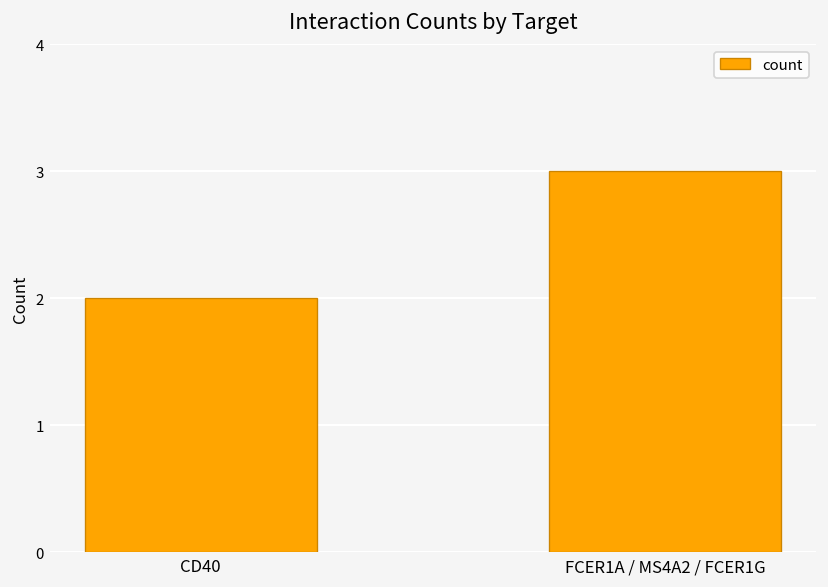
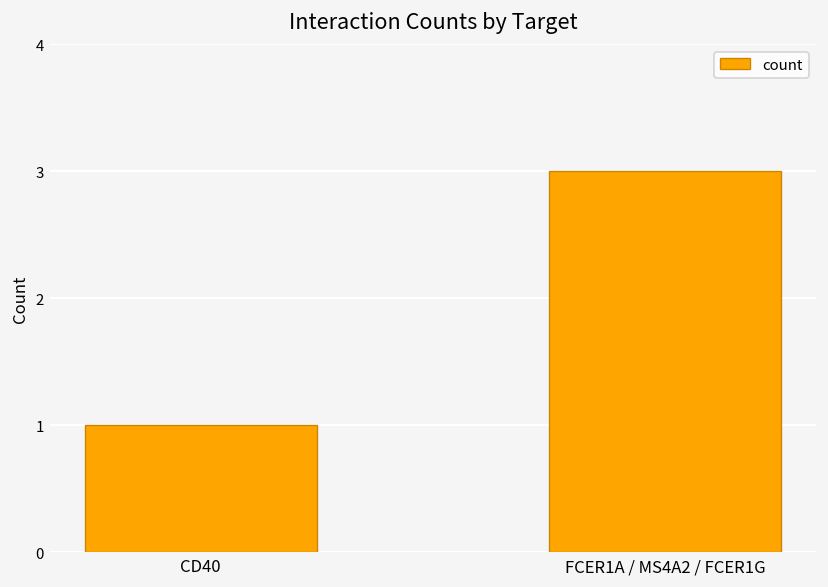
  {
-   "CD40": 2,
+   "CD40": 1,
    "FCER1A / MS4A2 / FCER1G": 3
  }
